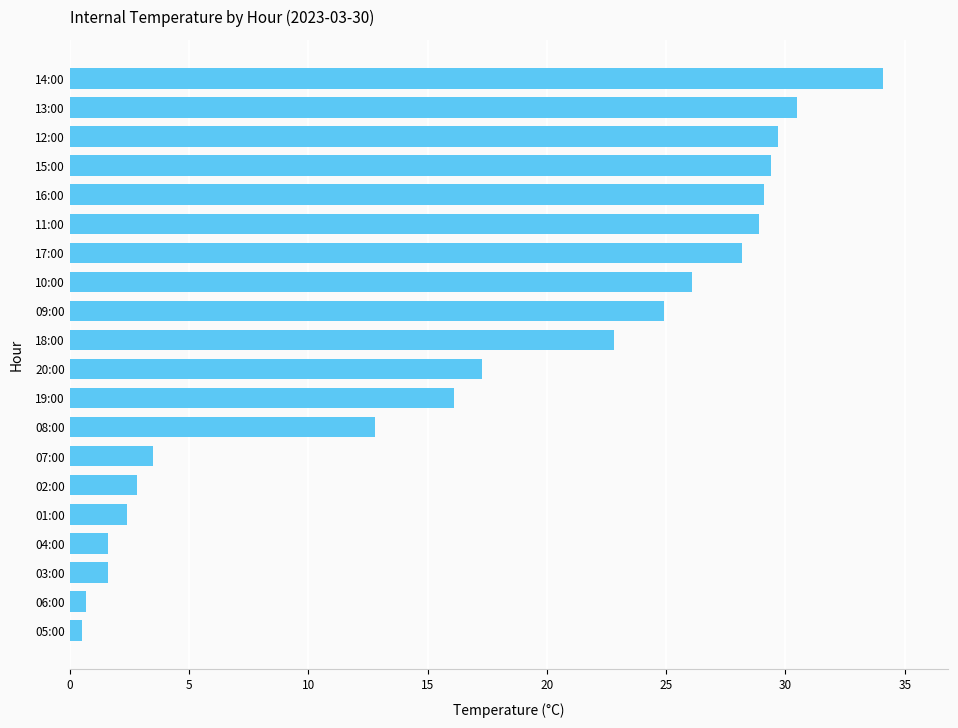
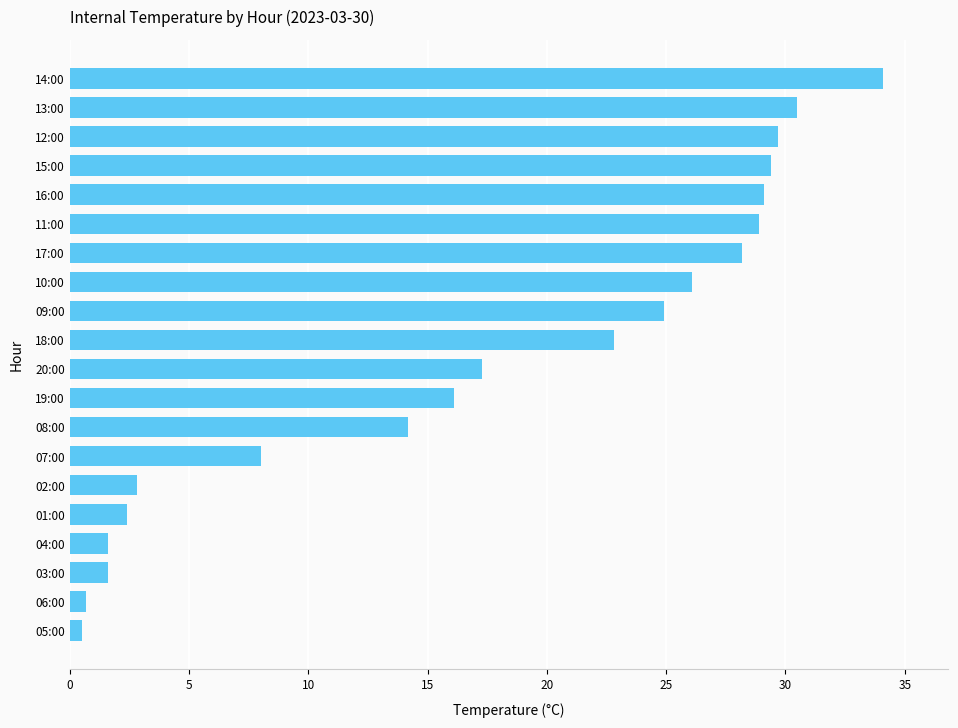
  {
    "14:00": 34.1,
    "13:00": 30.5,
    "12:00": 29.7,
    "15:00": 29.4,
    "16:00": 29.1,
    "11:00": 28.9,
    "17:00": 28.2,
    "10:00": 26.1,
    "09:00": 24.9,
    "18:00": 22.8,
    "20:00": 17.3,
    "19:00": 16.1,
-   "08:00": 12.8,
-   "07:00": 3.5,
+   "08:00": 14.2,
+   "07:00": 8.0,
    "02:00": 2.8,
    "01:00": 2.4,
    "04:00": 1.6,
    "03:00": 1.6,
    "06:00": 0.7,
    "05:00": 0.5
  }
